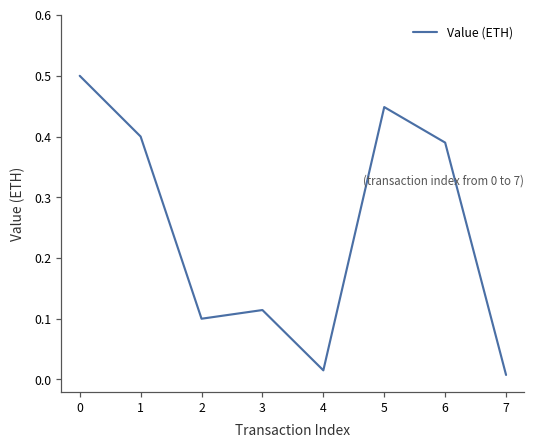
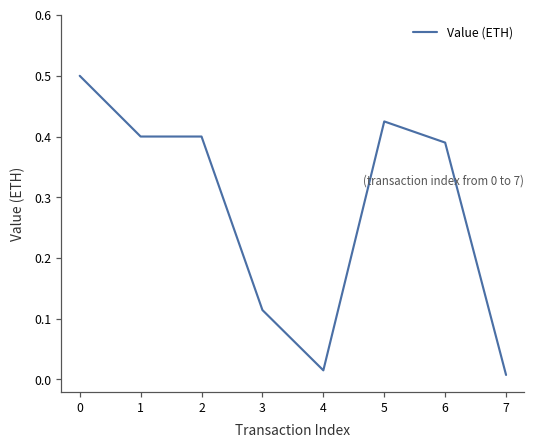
  {
    "0": 0.50,
    "1": 0.40,
-   "2": 0.1,
+   "2": 0.4,
    "3": 0.11,
    "4": 0.02,
-   "5": 0.45,
+   "5": 0.42,
    "7": 0.01
  }
